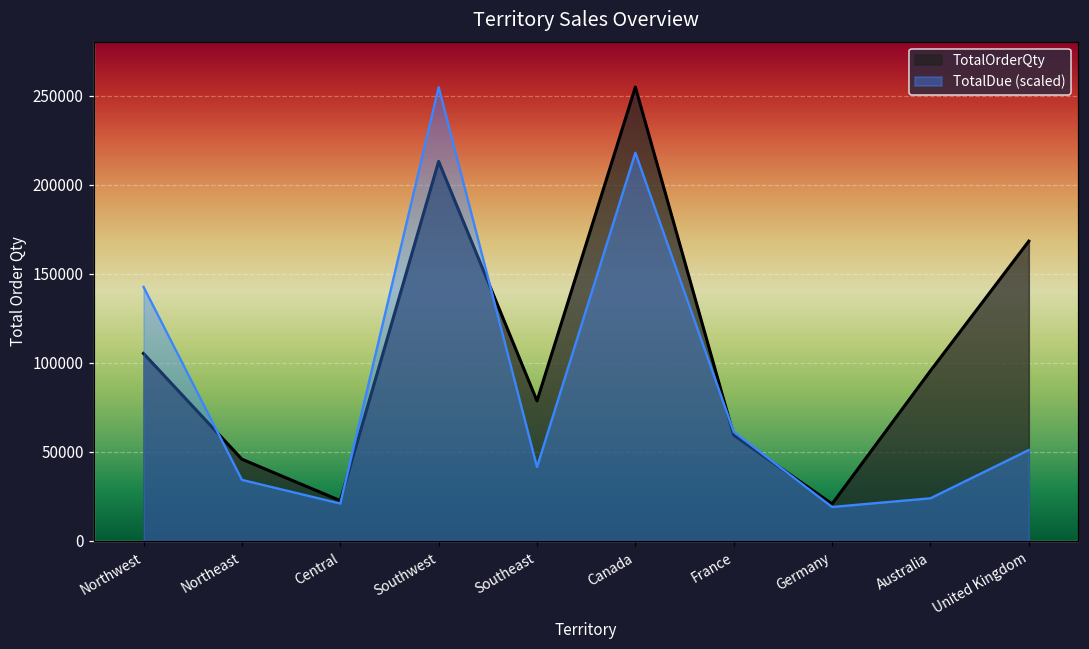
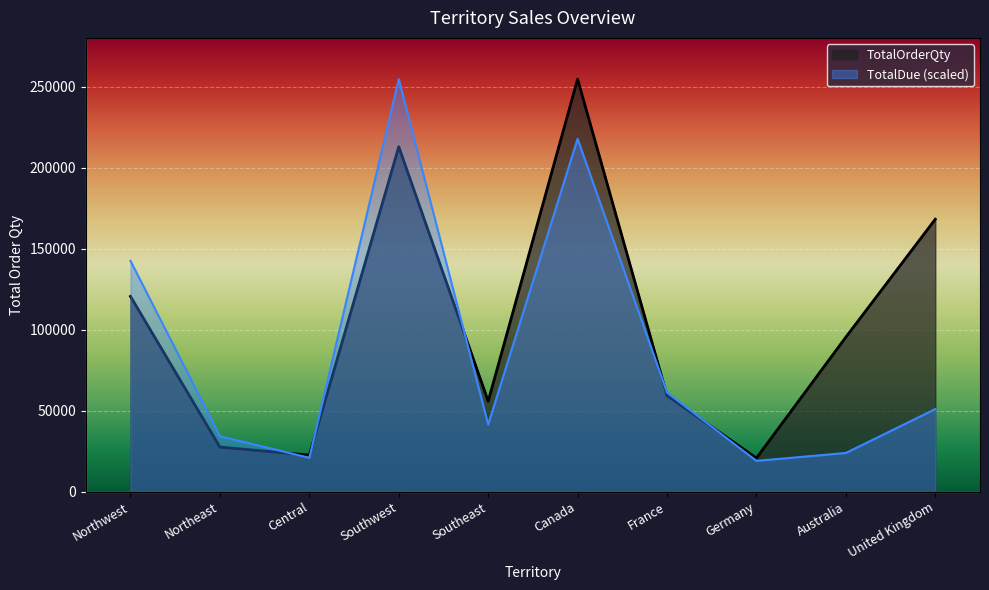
  {
    "TotalOrderQty": {
-     "Northwest": 105000,
-     "Northeast": 46000,
+     "Northwest": 121000,
+     "Northeast": 28000,
      "Central": 23000,
      "Southwest": 213000,
-     "Southeast": 79000,
+     "Southeast": 56000,
      "Canada": 255000,
      "France": 59000,
      "Germany": 21000,
      "Australia": 96000,
      "United Kingdom": 168000
    }
  }
